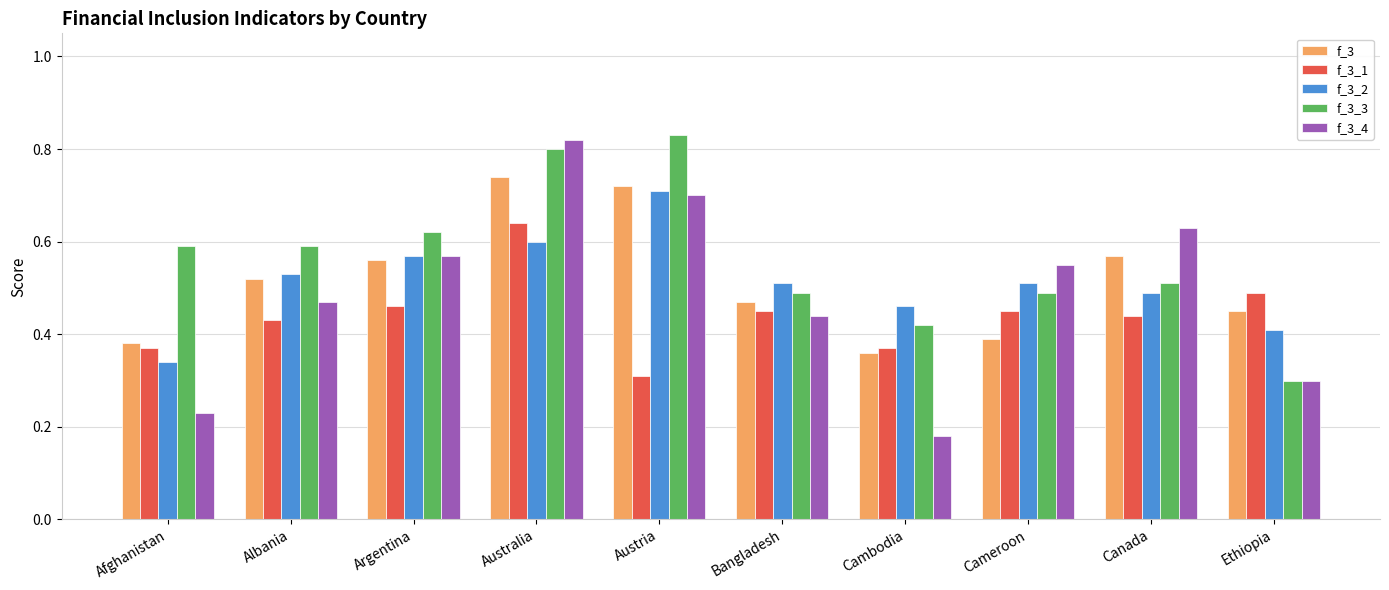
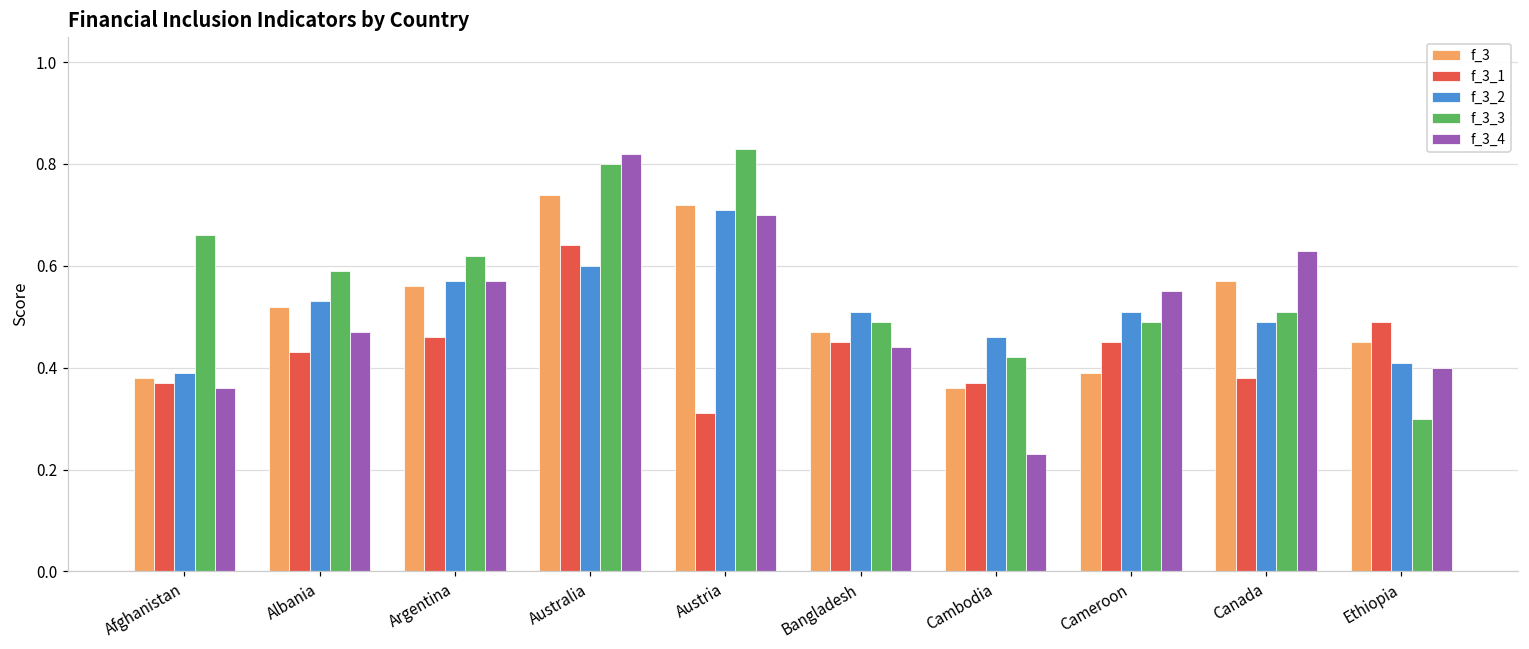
  {
    "f_3": {
      "Afghanistan": 0.38,
      "Albania": 0.52,
      "Argentina": 0.56,
      "Australia": 0.74,
      "Austria": 0.72,
      "Bangladesh": 0.47,
      "Cambodia": 0.36,
      "Cameroon": 0.39,
      "Canada": 0.57,
      "Ethiopia": 0.45
    },
    "f_3_1": {
      "Afghanistan": 0.37,
      "Albania": 0.43,
      "Argentina": 0.46,
      "Australia": 0.64,
      "Austria": 0.31,
      "Bangladesh": 0.45,
      "Cambodia": 0.37,
      "Cameroon": 0.45,
-     "Canada": 0.44,
+     "Canada": 0.38,
      "Ethiopia": 0.49
    },
    "f_3_2": {
-     "Afghanistan": 0.34,
+     "Afghanistan": 0.39,
      "Albania": 0.53,
      "Argentina": 0.57,
      "Australia": 0.60,
      "Austria": 0.71,
      "Bangladesh": 0.51,
      "Cambodia": 0.46,
      "Cameroon": 0.51,
      "Canada": 0.49,
      "Ethiopia": 0.41
    },
    "f_3_3": {
-     "Afghanistan": 0.59,
+     "Afghanistan": 0.66,
      "Albania": 0.59,
      "Argentina": 0.62,
      "Australia": 0.80,
      "Austria": 0.83,
      "Bangladesh": 0.49,
      "Cambodia": 0.42,
      "Cameroon": 0.49,
      "Canada": 0.51,
      "Ethiopia": 0.30
    },
    "f_3_4": {
-     "Afghanistan": 0.23,
+     "Afghanistan": 0.36,
      "Albania": 0.47,
      "Argentina": 0.57,
      "Australia": 0.82,
      "Austria": 0.70,
      "Bangladesh": 0.44,
-     "Cambodia": 0.18,
+     "Cambodia": 0.23,
      "Cameroon": 0.55,
      "Canada": 0.63,
-     "Ethiopia": 0.3
+     "Ethiopia": 0.4
    }
  }
